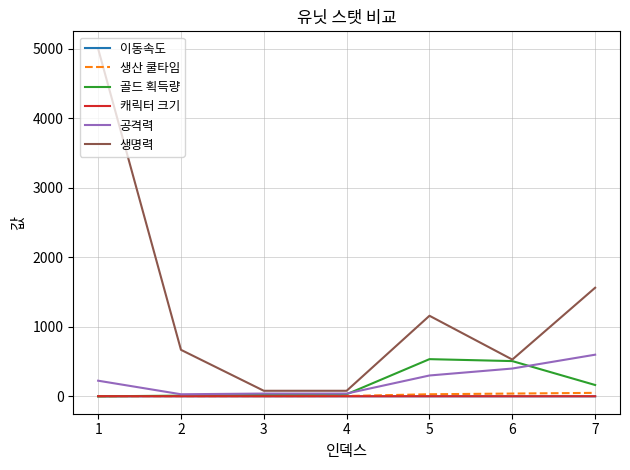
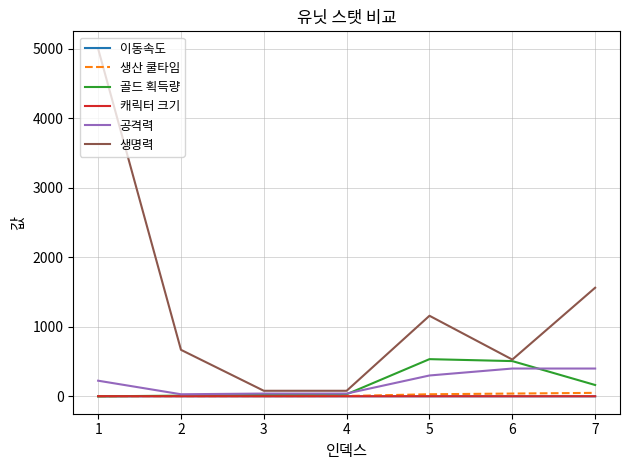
  {
    "캐릭터 크기": {
      "6": 0,
      "7": 0
    },
    "생산 쿨타임": {
      "6": 0,
      "7": 100
    },
    "골드 획득량": {
      "5": 500,
      "7": 200
    },
    "공격력": {
      "1": 200,
      "5": 300,
      "6": 400,
-     "7": 600
+     "7": 400
    },
    "생명력": {
      "2": 700,
      "3": 100,
      "4": 100,
      "5": 1200,
      "7": 1600
    }
  }
